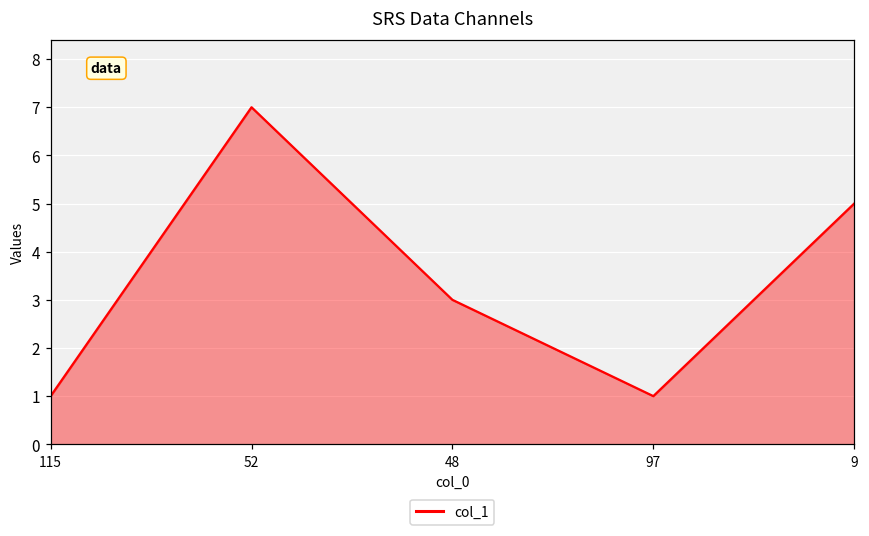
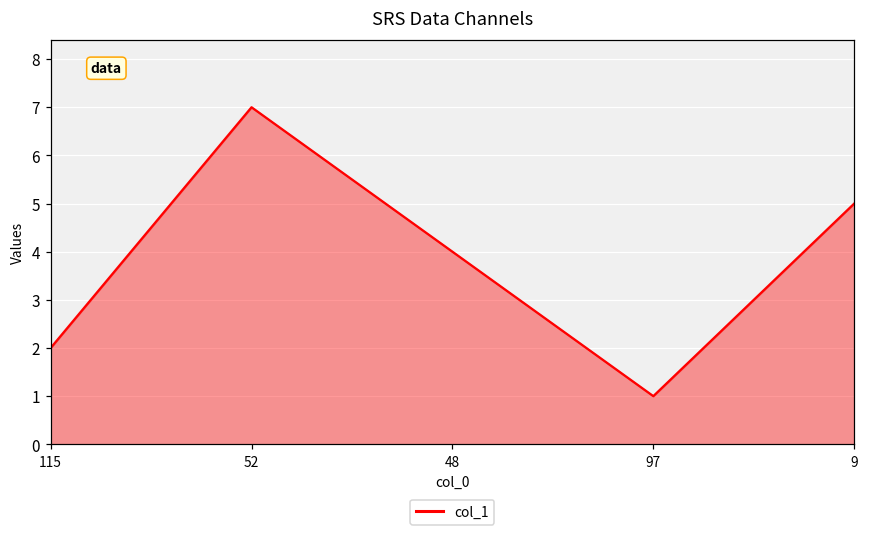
  {
-   "115": 1,
+   "115": 2,
    "52": 7,
-   "48": 3,
+   "48": 4,
    "97": 1,
    "9": 5
  }
